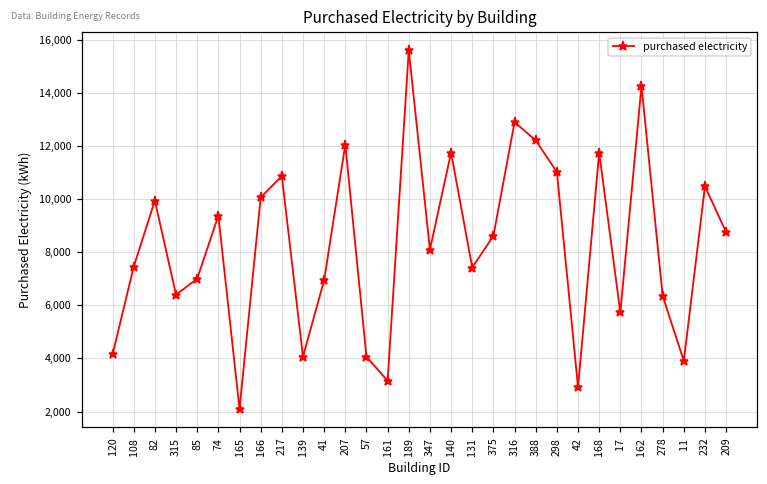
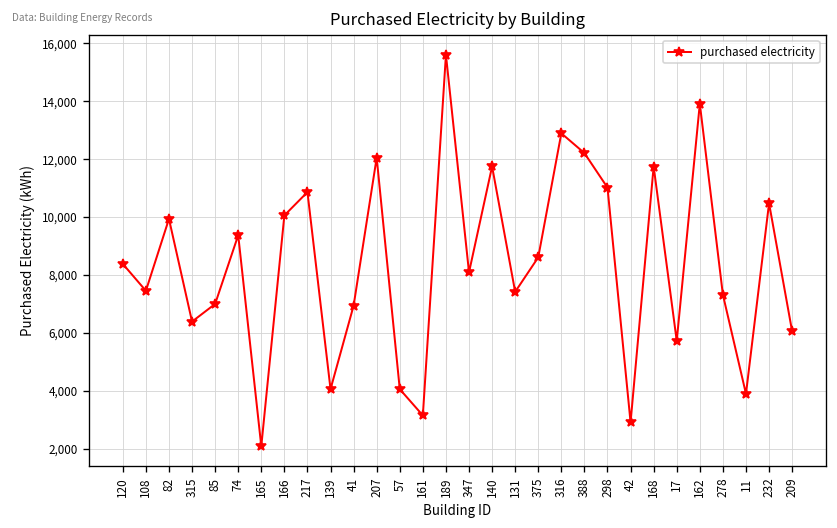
  {
-   "120": "4,100",
+   "120": "8,400",
    "108": "7,500",
    "82": "9,900",
    "315": "6,400",
    "85": "7,000",
    "74": "9,400",
    "165": "2,100",
    "166": "10,100",
    "217": "10,900",
    "139": "4,100",
    "41": "6,900",
    "207": "12,100",
    "57": "4,100",
    "161": "3,200",
    "189": "15,600",
    "347": "8,100",
    "140": "11,700",
    "131": "7,400",
    "375": "8,600",
    "316": "12,900",
    "388": "12,200",
    "298": "11,000",
    "42": "2,900",
    "168": "11,700",
    "17": "5,700",
-   "162": "14,300",
-   "278": "6,400",
+   "162": "13,900",
+   "278": "7,300",
    "11": "3,900",
    "232": "10,500",
-   "209": "8,800"
+   "209": "6,100"
  }
